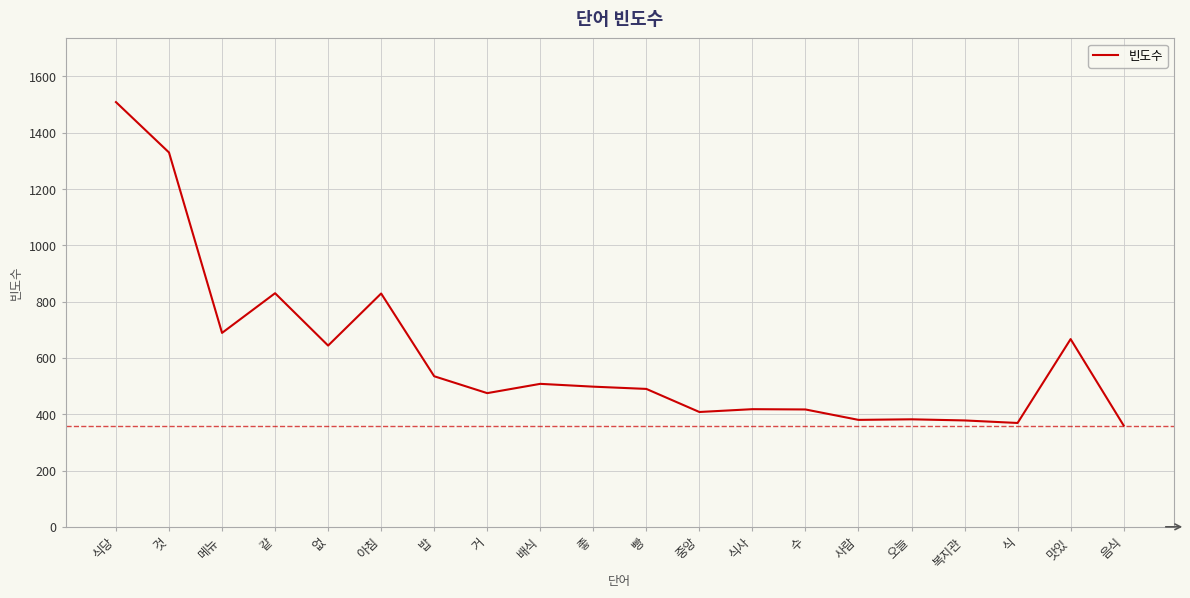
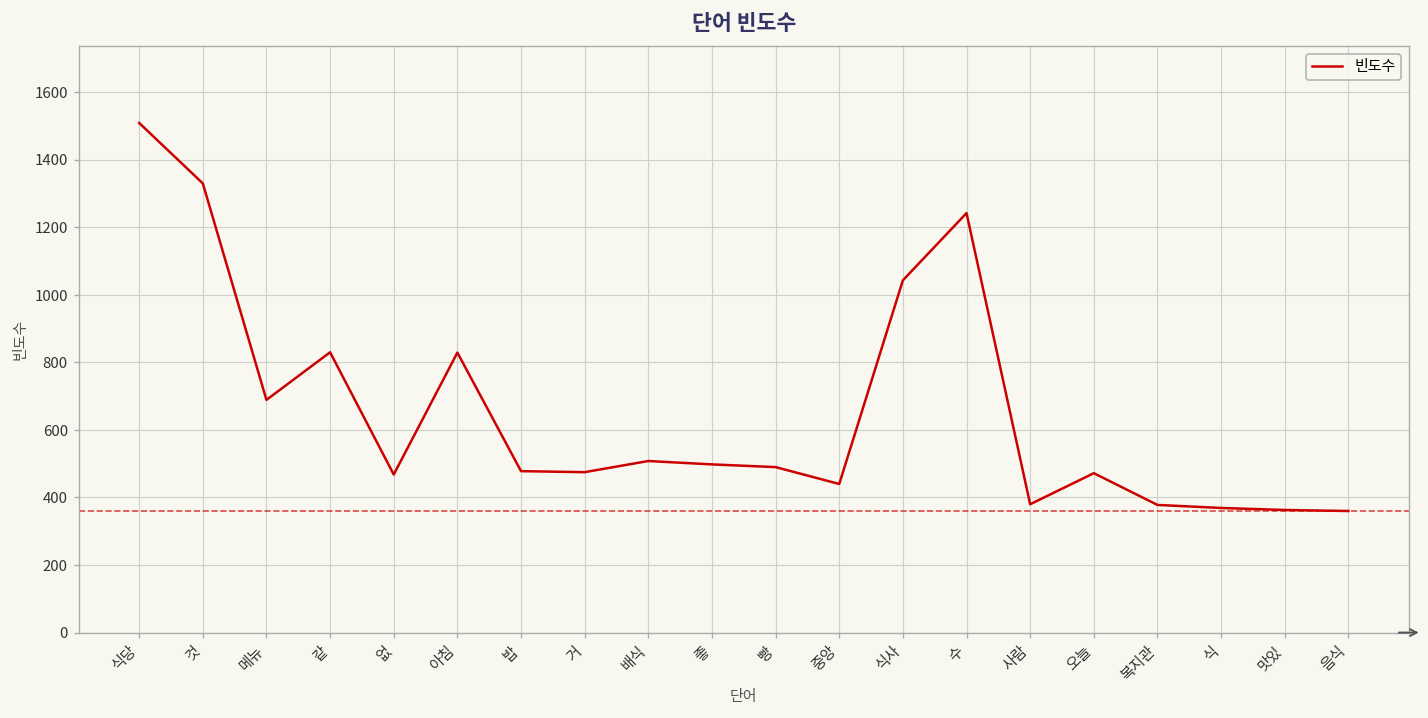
  {
    "식당": 1510,
    "것": 1330,
    "메뉴": 690,
    "같": 830,
-   "없": 640,
+   "없": 470,
    "아침": 830,
-   "밥": 540,
+   "밥": 480,
    "거": 480,
    "배식": 510,
    "좋": 500,
    "빵": 490,
-   "중앙": 410,
-   "식사": 420,
-   "수": 420,
+   "중앙": 440,
+   "식사": 1040,
+   "수": 1240,
    "사람": 380,
-   "오늘": 380,
+   "오늘": 470,
    "복지관": 380,
    "식": 370,
-   "맛있": 670,
+   "맛있": 360,
    "음식": 360
  }
